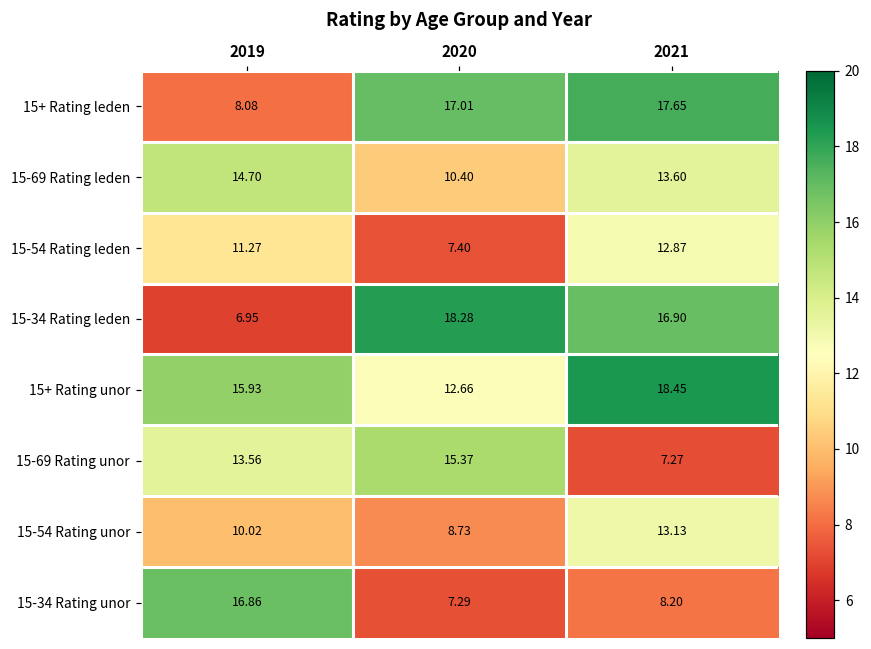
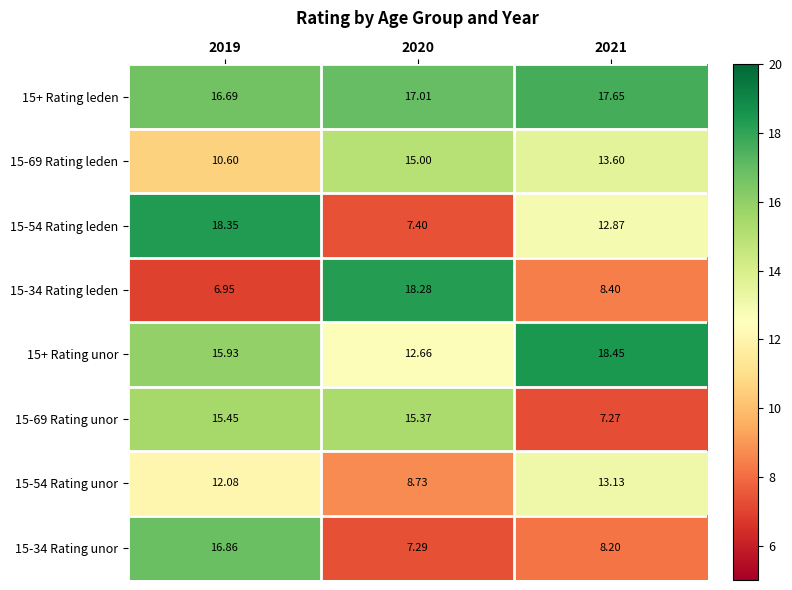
  {
    "15+ Rating leden": {
-     "2019": 8.08,
+     "2019": 16.69,
      "2020": 17.01,
      "2021": 17.65
    },
    "15-69 Rating leden": {
-     "2019": 14.70,
-     "2020": 10.40,
+     "2019": 10.60,
+     "2020": 15.00,
      "2021": 13.60
    },
    "15-54 Rating leden": {
-     "2019": 11.27,
+     "2019": 18.35,
      "2020": 7.40,
      "2021": 12.87
    },
    "15-34 Rating leden": {
      "2019": 6.95,
      "2020": 18.28,
-     "2021": 16.90
+     "2021": 8.40
    },
    "15+ Rating unor": {
      "2019": 15.93,
      "2020": 12.66,
      "2021": 18.45
    },
    "15-69 Rating unor": {
-     "2019": 13.56,
+     "2019": 15.45,
      "2020": 15.37,
      "2021": 7.27
    },
    "15-54 Rating unor": {
-     "2019": 10.02,
+     "2019": 12.08,
      "2020": 8.73,
      "2021": 13.13
    },
    "15-34 Rating unor": {
      "2019": 16.86,
      "2020": 7.29,
      "2021": 8.20
    }
  }
